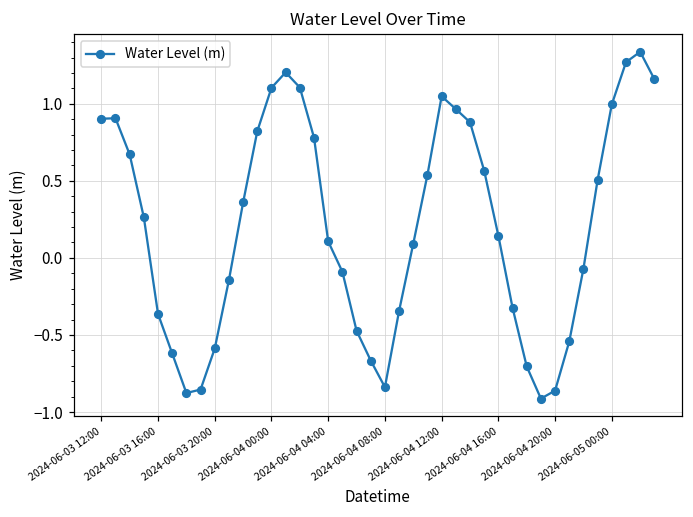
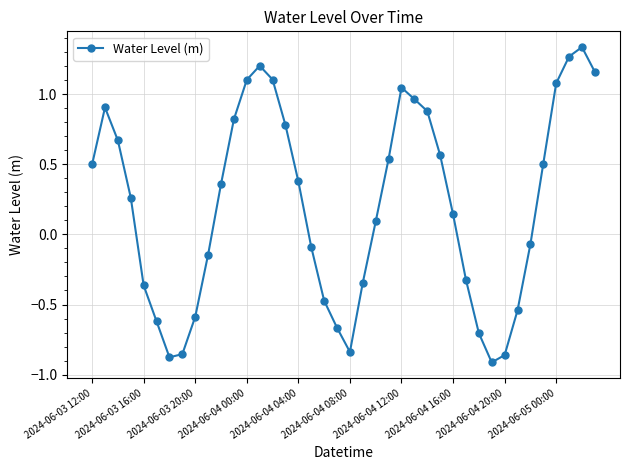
  {
-   "2024-06-03 12:00": 0.90,
+   "2024-06-03 12:00": 0.50,
    "2024-06-03 16:00": -0.36,
    "2024-06-03 20:00": -0.59,
    "2024-06-04 00:00": 1.10,
-   "2024-06-04 04:00": 0.11,
+   "2024-06-04 04:00": 0.38,
    "2024-06-04 08:00": -0.84,
    "2024-06-04 12:00": 1.05,
    "2024-06-04 16:00": 0.14,
    "2024-06-04 20:00": -0.86,
-   "2024-06-05 00:00": 1.00
+   "2024-06-05 00:00": 1.08
  }
